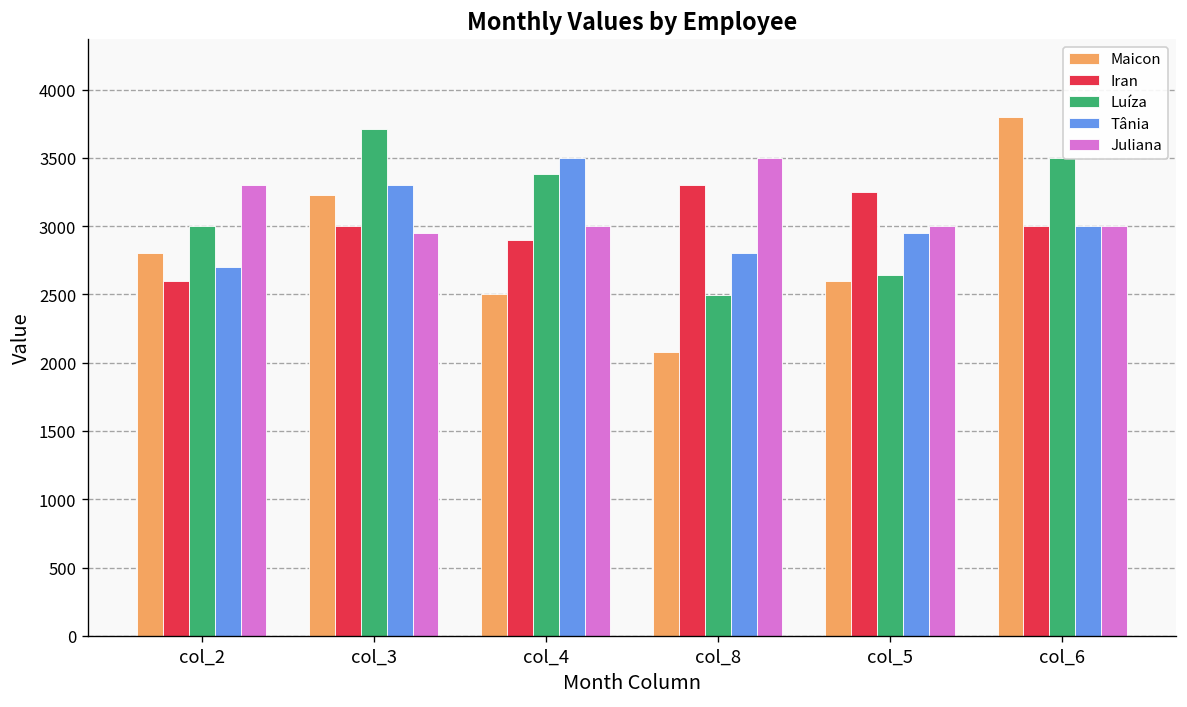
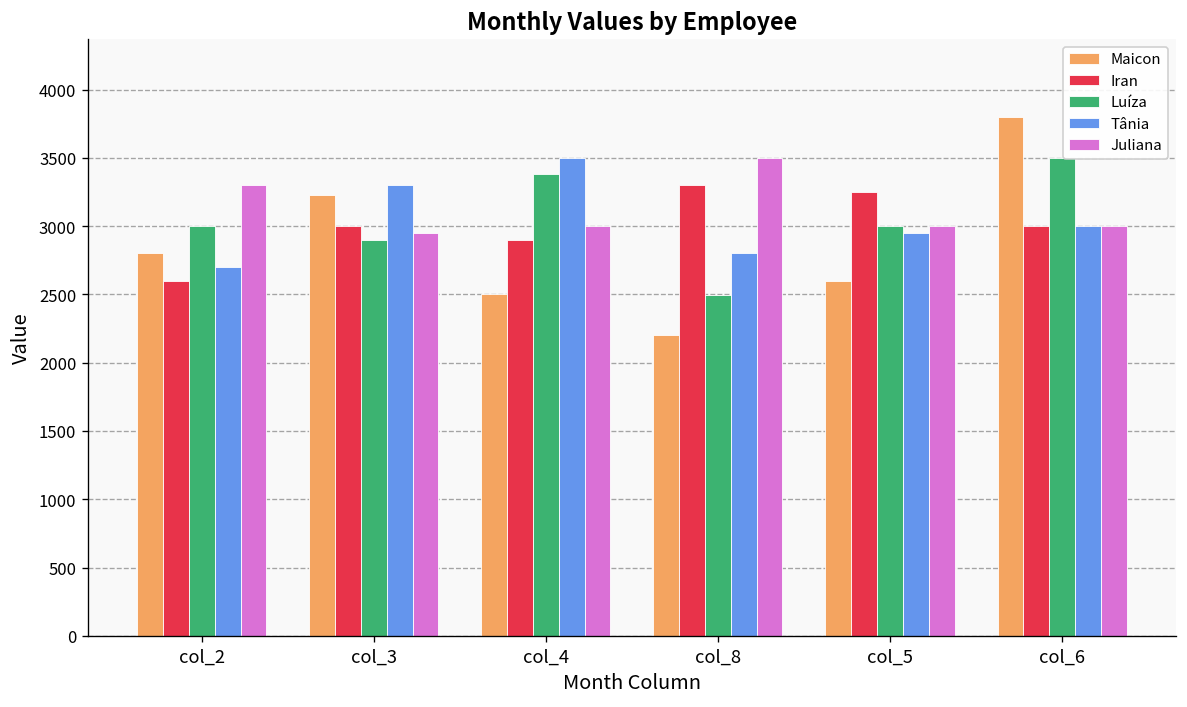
  {
    "Maicon": {
      "col_2": 2800,
      "col_3": 3230,
      "col_4": 2500,
-     "col_8": 2080,
+     "col_8": 2200,
      "col_5": 2600,
      "col_6": 3800
    },
    "Iran": {
      "col_2": 2600,
      "col_3": 3000,
      "col_4": 2900,
      "col_8": 3300,
      "col_5": 3250,
      "col_6": 3000
    },
    "Luíza": {
      "col_2": 3000,
-     "col_3": 3710,
+     "col_3": 2900,
      "col_4": 3380,
      "col_8": 2500,
-     "col_5": 2640,
+     "col_5": 3000,
      "col_6": 3500
    },
    "Tânia": {
      "col_2": 2700,
      "col_3": 3300,
      "col_4": 3500,
      "col_8": 2800,
      "col_5": 2950,
      "col_6": 3000
    },
    "Juliana": {
      "col_2": 3300,
      "col_3": 2950,
      "col_4": 3000,
      "col_8": 3500,
      "col_5": 3000,
      "col_6": 3000
    }
  }
